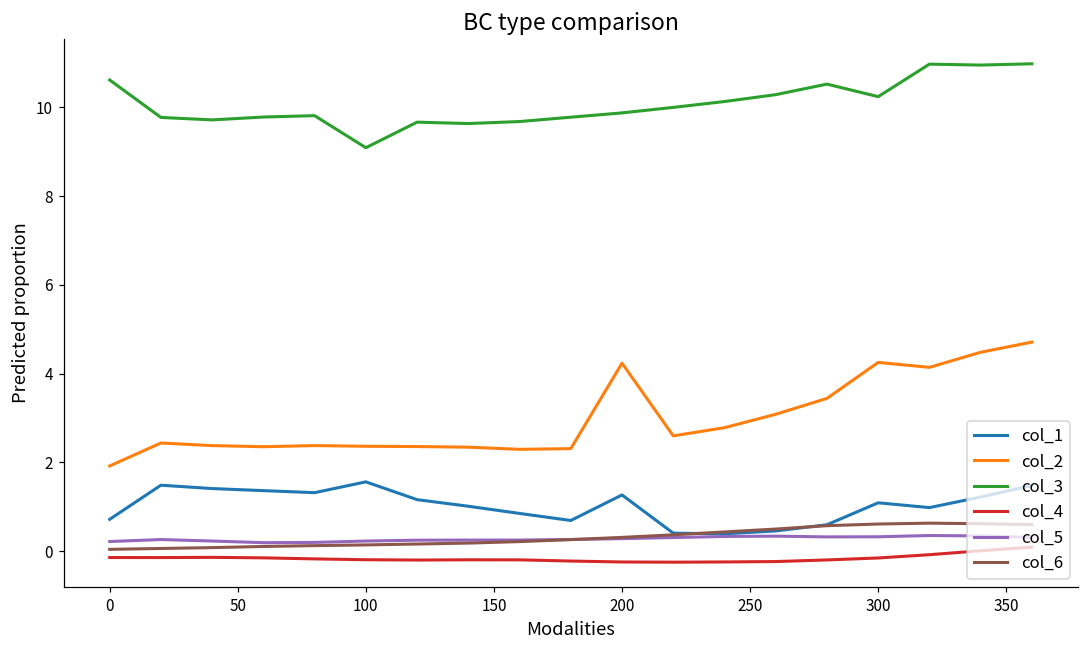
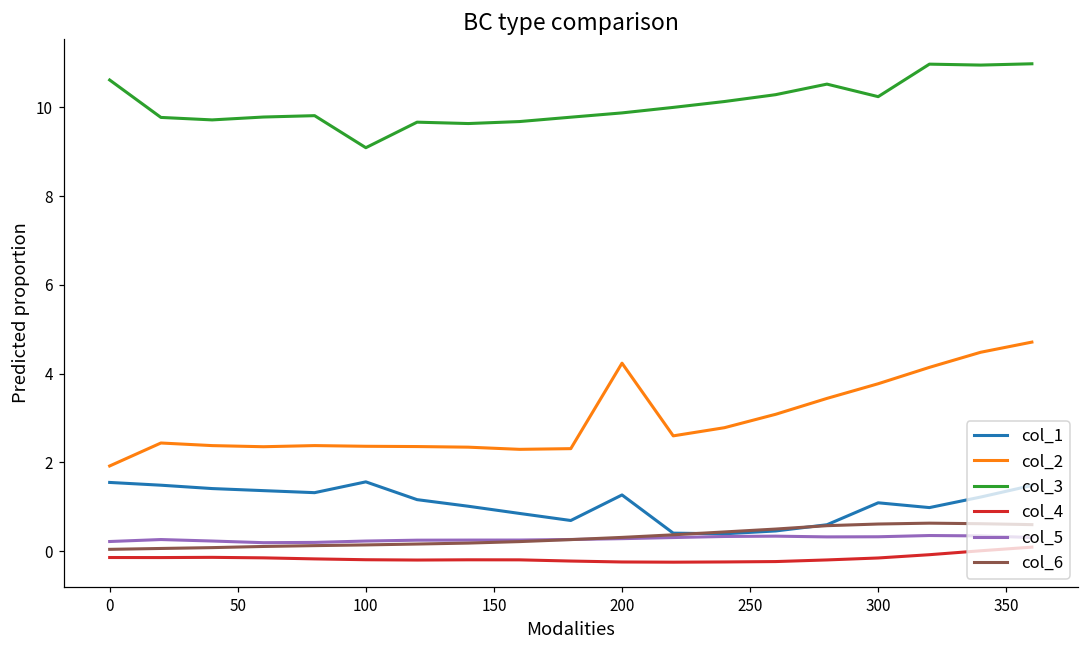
  {
    "col_1": {
-     "0": 0.7,
+     "0": 1.5,
      "100": 1.6,
      "200": 1.3,
      "300": 1.1
    },
    "col_2": {
      "0": 1.9,
      "100": 2.4,
      "200": 4.2,
-     "300": 4.3
+     "300": 3.8
    },
    "col_3": {
      "0": 10.6,
      "100": 9.1,
      "200": 9.9,
      "300": 10.2
    },
    "col_4": {
      "0": -0.1,
      "100": -0.2,
      "200": -0.2,
      "300": -0.2
    },
    "col_5": {
      "0": 0.2,
      "100": 0.2,
      "300": 0.3
    },
    "col_6": {
      "0": 0.0,
      "100": 0.1,
      "300": 0.6
    }
  }
